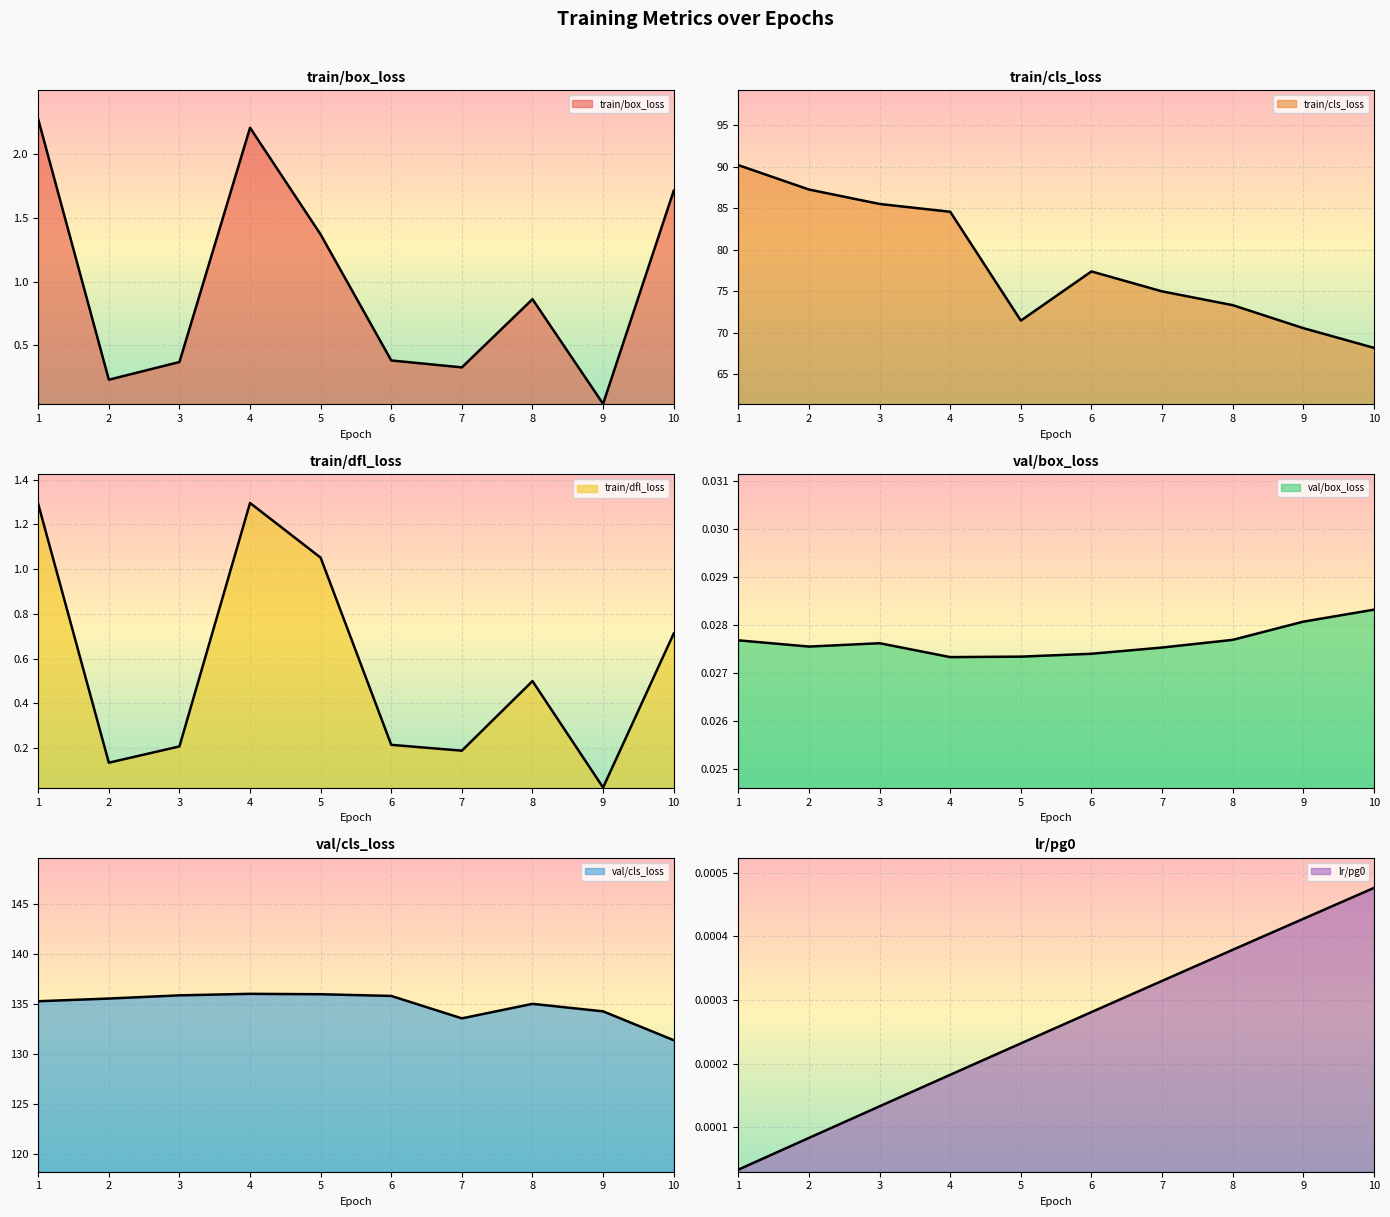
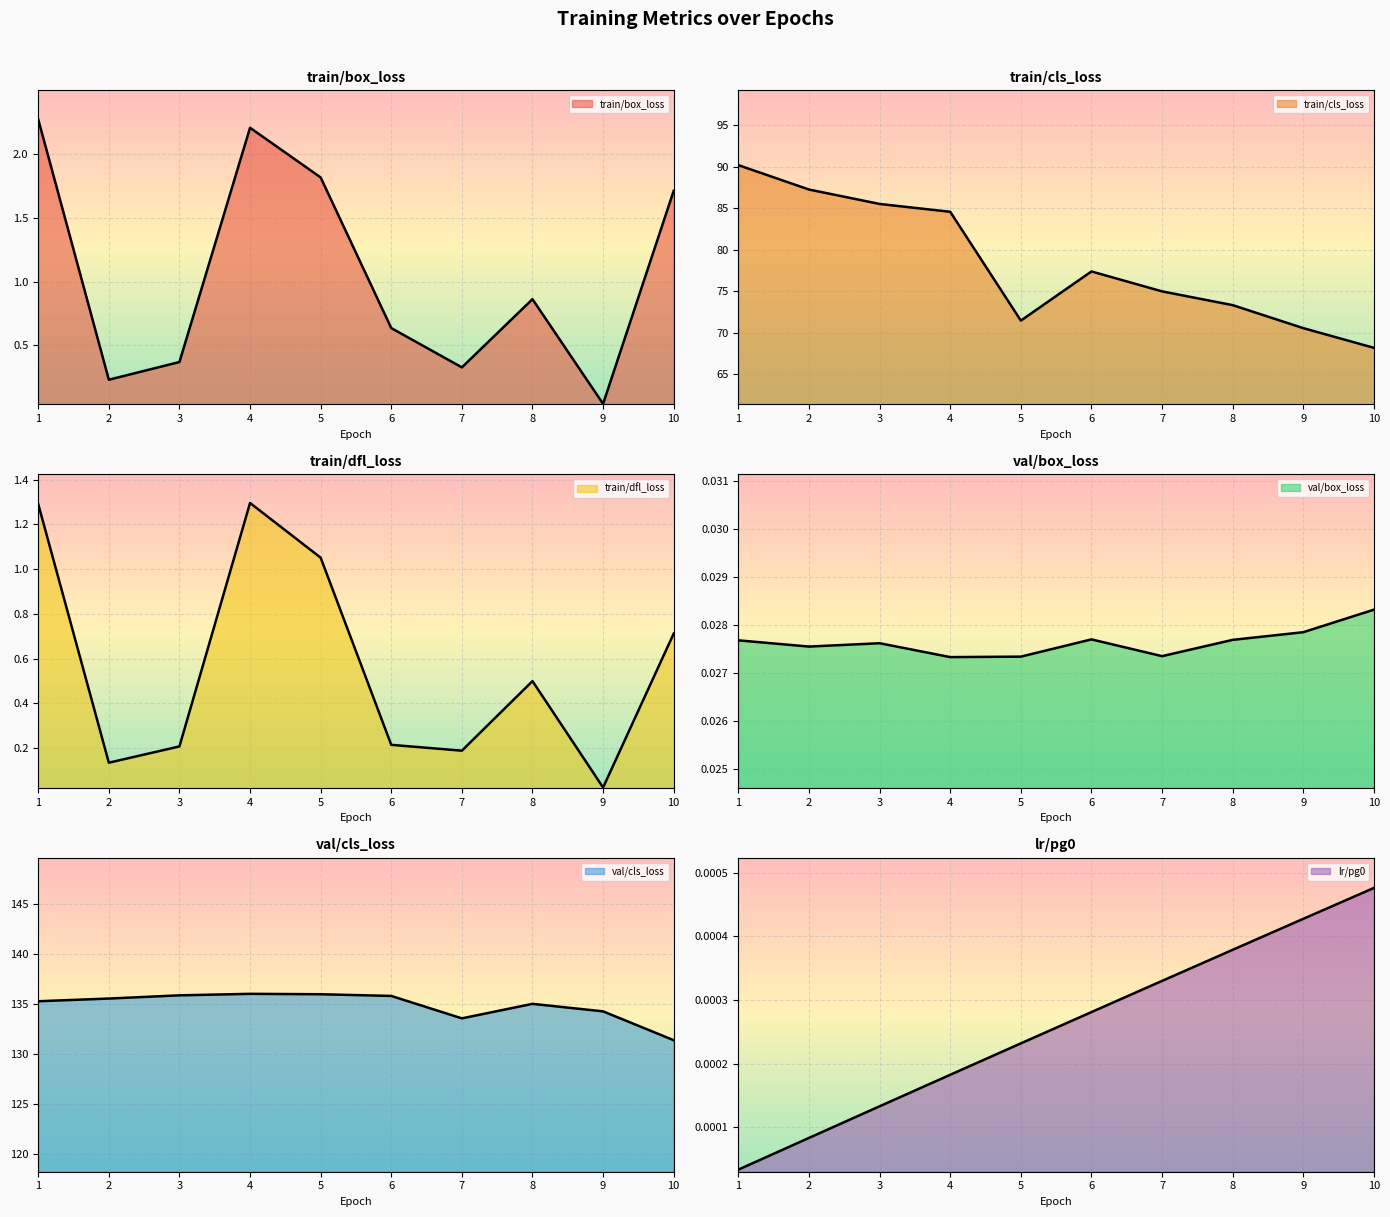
  {
    "train/box_loss": {
      "1": 2.27,
      "2": 0.23,
      "3": 0.37,
      "4": 2.20,
-     "5": 1.37,
-     "6": 0.38,
+     "5": 1.81,
+     "6": 0.64,
      "7": 0.33,
      "8": 0.86,
      "9": 0.04,
      "10": 1.71
    },
    "train/cls_loss": {
      "1": 90,
      "2": 87,
      "3": 86,
      "4": 85,
      "5": 71,
      "6": 77,
      "7": 75,
      "8": 73,
      "9": 71,
      "10": 68
    },
    "train/dfl_loss": {
      "1": 1.29,
      "2": 0.14,
      "3": 0.21,
      "4": 1.30,
      "5": 1.05,
      "6": 0.21,
      "7": 0.19,
      "8": 0.50,
      "9": 0.02,
      "10": 0.71
    },
    "val/box_loss": {
      "1": 0.0277,
      "2": 0.0276,
      "3": 0.0276,
      "4": 0.0273,
      "5": 0.0273,
-     "6": 0.0274,
-     "7": 0.0275,
+     "6": 0.0277,
+     "7": 0.0274,
      "8": 0.0277,
-     "9": 0.0281,
+     "9": 0.0279,
      "10": 0.0283
    },
    "val/cls_loss": {
      "1": 135.3,
      "2": 135.5,
      "3": 135.9,
      "4": 136.0,
      "5": 136.0,
      "6": 135.8,
      "7": 133.6,
      "8": 135.0,
      "9": 134.3,
      "10": 131.4
    },
    "lr/pg0": {
      "1": 0.00003,
      "2": 0.00008,
      "3": 0.00013,
      "4": 0.00018,
      "5": 0.00023,
      "6": 0.00028,
      "7": 0.00033,
      "8": 0.00038,
      "9": 0.00043,
      "10": 0.00048
    }
  }
